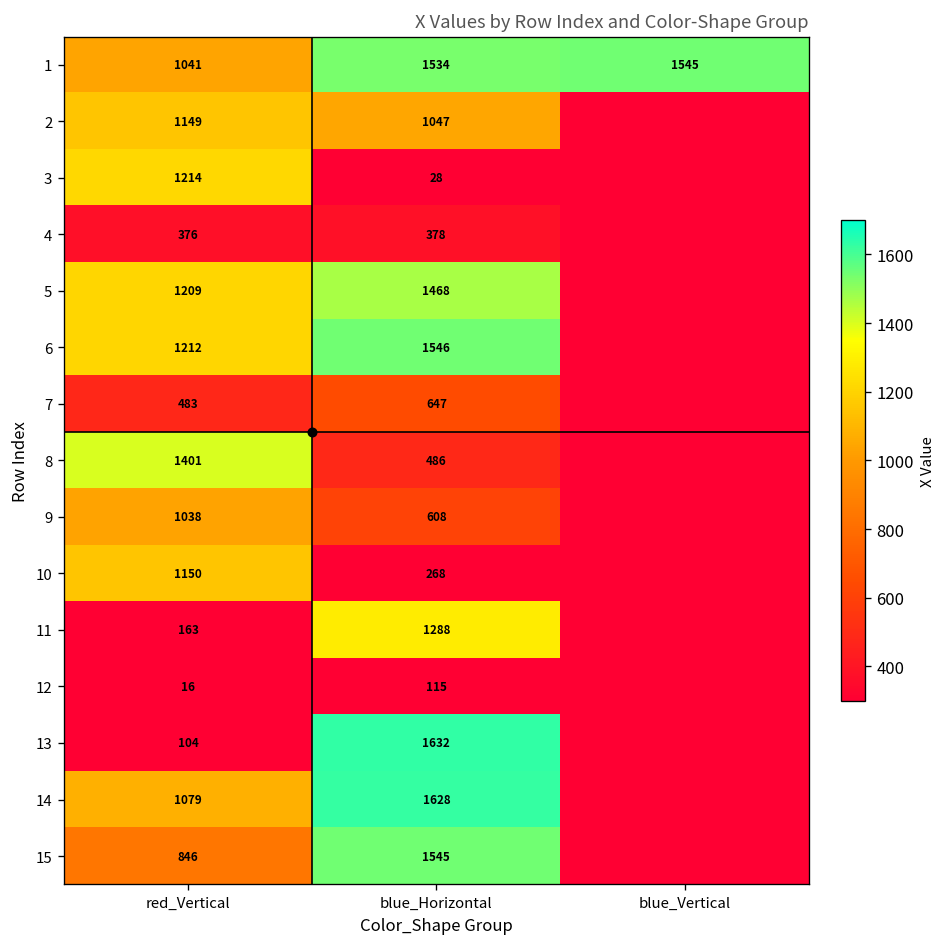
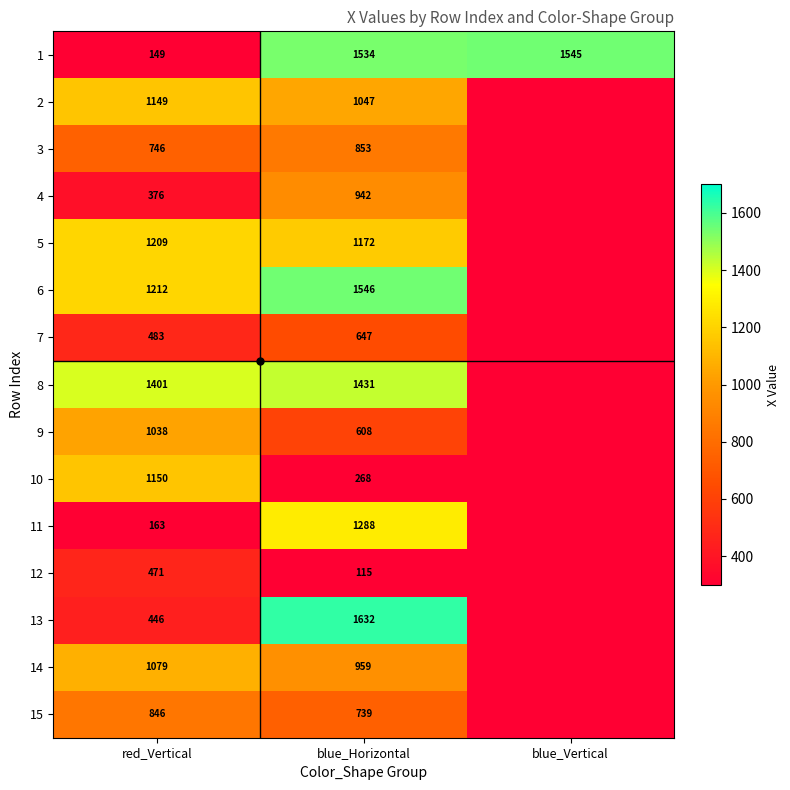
  {
    "1": {
-     "red_Vertical": 1041,
+     "red_Vertical": 149,
      "blue_Horizontal": 1534,
      "blue_Vertical": 1545
    },
    "2": {
      "red_Vertical": 1149,
      "blue_Horizontal": 1047
    },
    "3": {
-     "red_Vertical": 1214,
-     "blue_Horizontal": 28
+     "red_Vertical": 746,
+     "blue_Horizontal": 853
    },
    "4": {
      "red_Vertical": 376,
-     "blue_Horizontal": 378
+     "blue_Horizontal": 942
    },
    "5": {
      "red_Vertical": 1209,
-     "blue_Horizontal": 1468
+     "blue_Horizontal": 1172
    },
    "6": {
      "red_Vertical": 1212,
      "blue_Horizontal": 1546
    },
    "7": {
      "red_Vertical": 483,
      "blue_Horizontal": 647
    },
    "8": {
      "red_Vertical": 1401,
-     "blue_Horizontal": 486
+     "blue_Horizontal": 1431
    },
    "9": {
      "red_Vertical": 1038,
      "blue_Horizontal": 608
    },
    "10": {
      "red_Vertical": 1150,
      "blue_Horizontal": 268
    },
    "11": {
      "red_Vertical": 163,
      "blue_Horizontal": 1288
    },
    "12": {
-     "red_Vertical": 16,
+     "red_Vertical": 471,
      "blue_Horizontal": 115
    },
    "13": {
-     "red_Vertical": 104,
+     "red_Vertical": 446,
      "blue_Horizontal": 1632
    },
    "14": {
      "red_Vertical": 1079,
-     "blue_Horizontal": 1628
+     "blue_Horizontal": 959
    },
    "15": {
      "red_Vertical": 846,
-     "blue_Horizontal": 1545
+     "blue_Horizontal": 739
    }
  }
